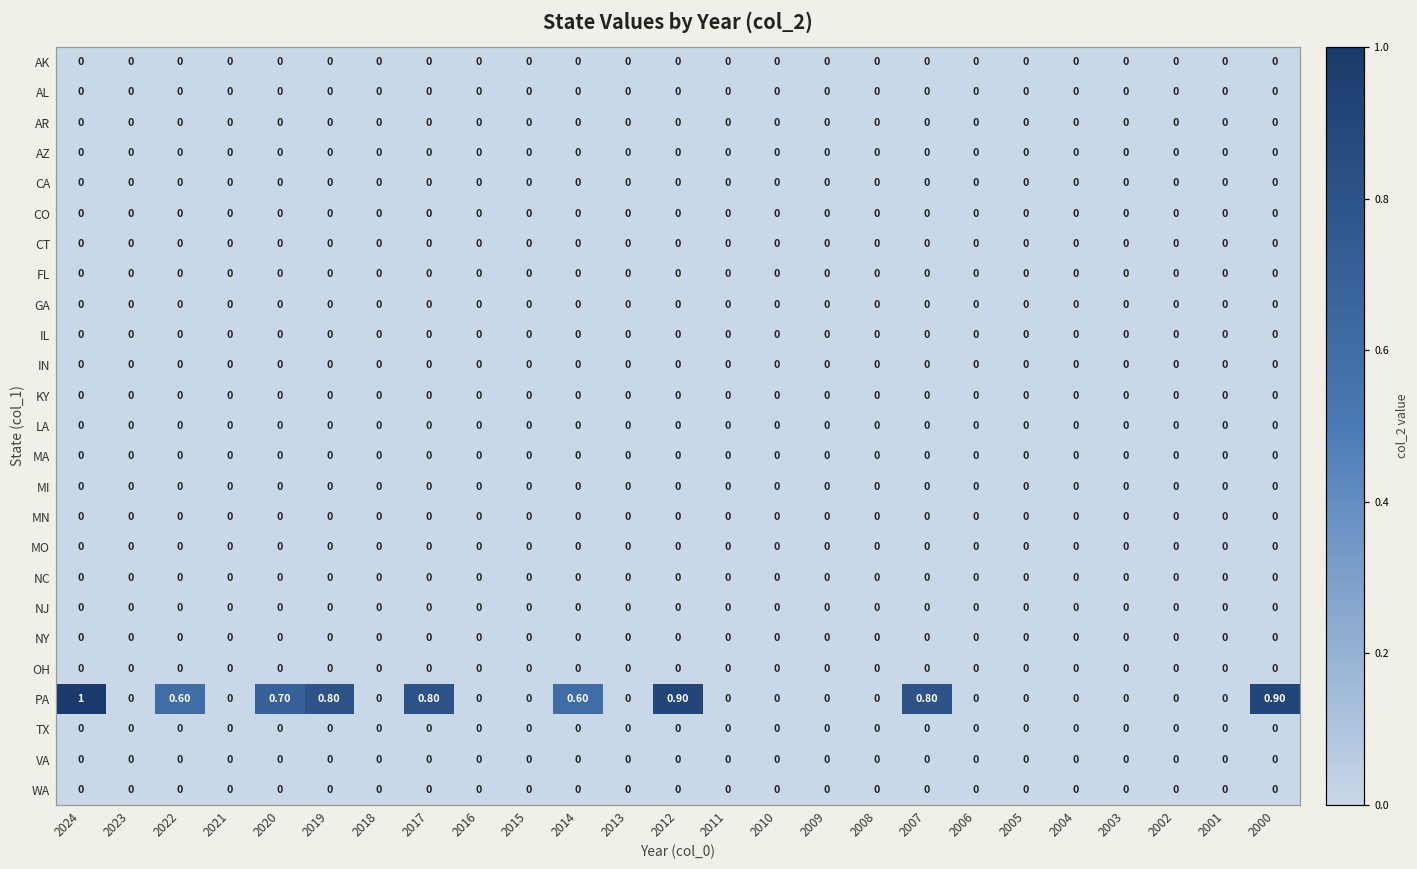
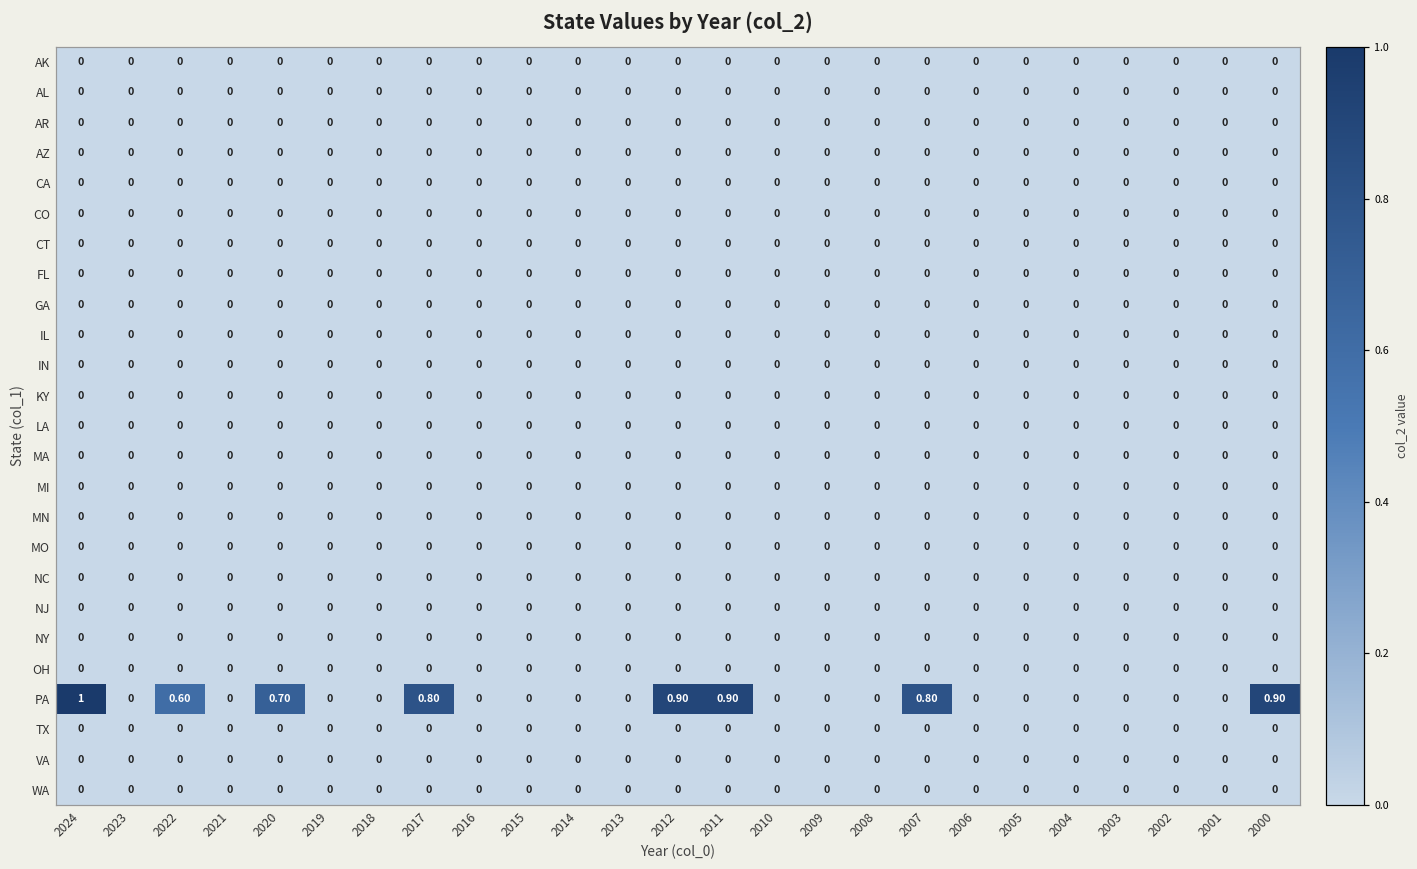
  {
    "PA": {
      "2024": 1,
      "2023": 0,
      "2022": 0.60,
      "2021": 0,
      "2020": 0.70,
-     "2019": 0.80,
+     "2019": 0,
      "2018": 0,
      "2017": 0.80,
      "2016": 0,
      "2015": 0,
-     "2014": 0.60,
+     "2014": 0,
      "2013": 0,
      "2012": 0.90,
-     "2011": 0,
+     "2011": 0.90,
      "2010": 0,
      "2009": 0,
      "2008": 0,
      "2007": 0.80,
      "2006": 0,
      "2005": 0,
      "2004": 0,
      "2003": 0,
      "2002": 0,
      "2001": 0,
      "2000": 0.90
    }
  }
